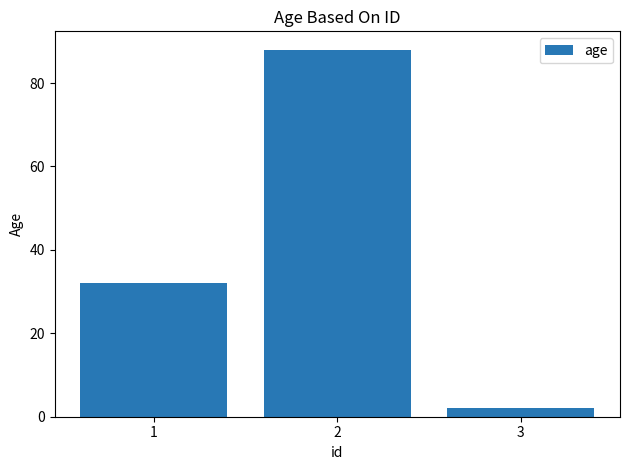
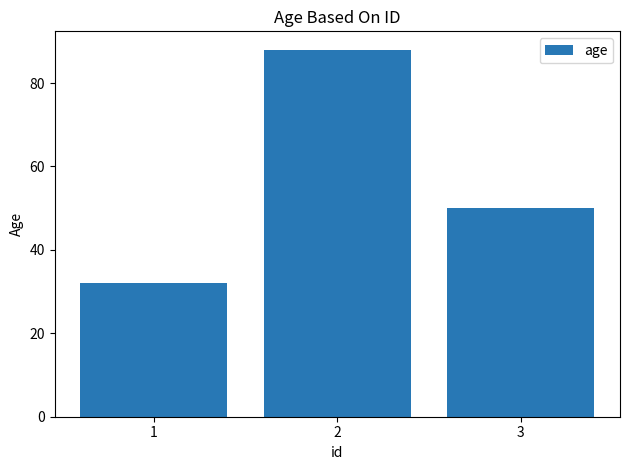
  {
    "1": 32,
    "2": 88,
-   "3": 2
+   "3": 50
  }
